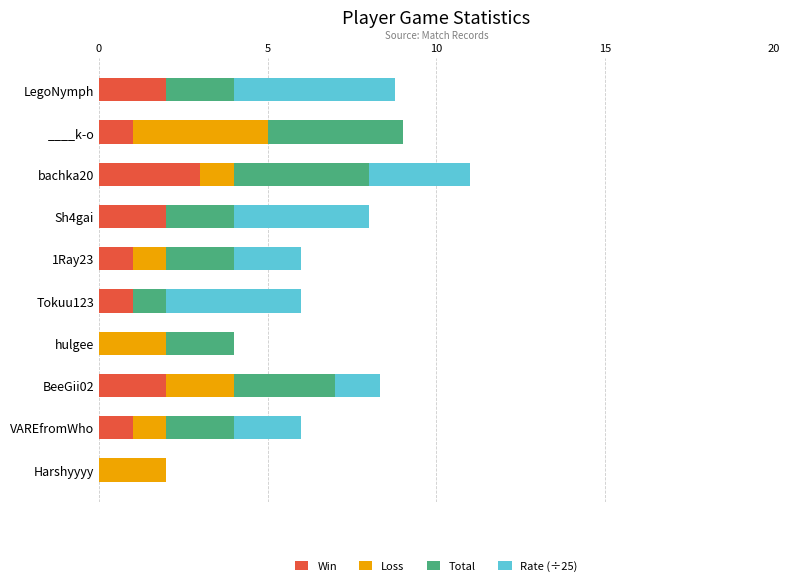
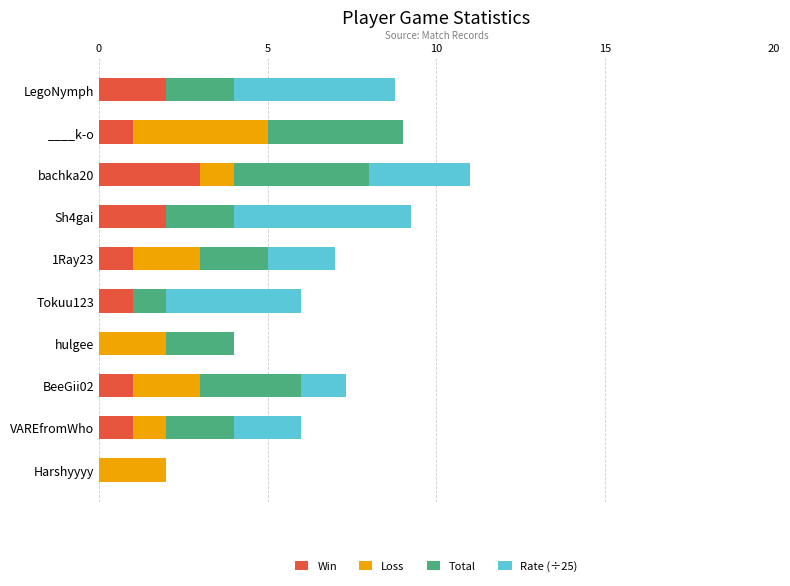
  {
    "Win": {
      "LegoNymph": 2,
      "____k-o": 1,
      "bachka20": 3,
      "Sh4gai": 2,
      "1Ray23": 1,
      "Tokuu123": 1,
      "hulgee": 0,
-     "BeeGii02": 2,
+     "BeeGii02": 1,
      "VAREfromWho": 1,
      "Harshyyyy": 0
    },
    "Loss": {
      "LegoNymph": 0,
      "____k-o": 4,
      "bachka20": 1,
      "Sh4gai": 0,
-     "1Ray23": 1,
+     "1Ray23": 2,
      "Tokuu123": 0,
      "hulgee": 2,
      "BeeGii02": 2,
      "VAREfromWho": 1,
      "Harshyyyy": 2
    },
    "Total": {
      "LegoNymph": 2.0,
      "____k-o": 4.0,
      "bachka20": 4.0,
      "Sh4gai": 2.0,
      "1Ray23": 2.0,
      "Tokuu123": 1.0,
      "hulgee": 2.0,
      "BeeGii02": 3.0,
      "VAREfromWho": 2.0,
      "Harshyyyy": 0.0
    },
    "Rate (÷25)": {
      "LegoNymph": 4.8,
      "____k-o": 0.0,
      "bachka20": 3.0,
-     "Sh4gai": 4.0,
+     "Sh4gai": 5.2,
      "1Ray23": 2.0,
      "Tokuu123": 4.0,
      "hulgee": 0.0,
      "BeeGii02": 1.3,
      "VAREfromWho": 2.0,
      "Harshyyyy": 0.0
    }
  }
